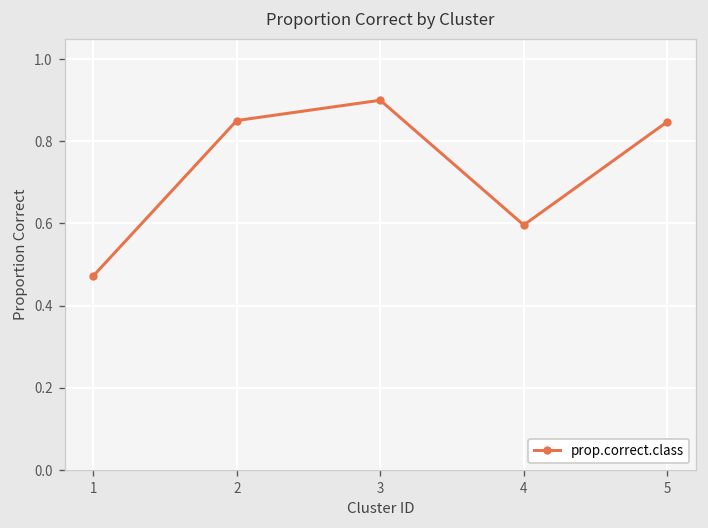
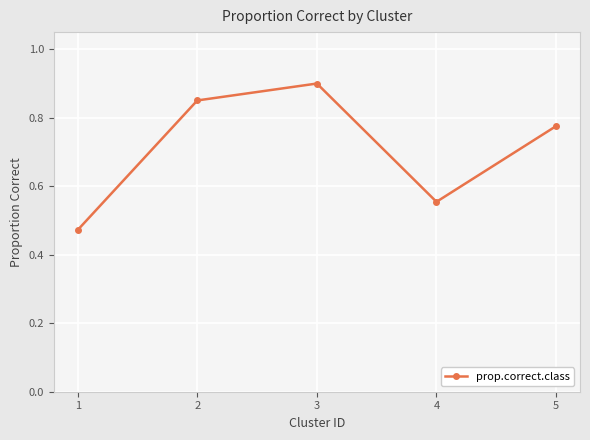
  {
    "1": 0.47,
    "2": 0.85,
    "3": 0.90,
-   "4": 0.60,
-   "5": 0.85
+   "4": 0.55,
+   "5": 0.78
  }
